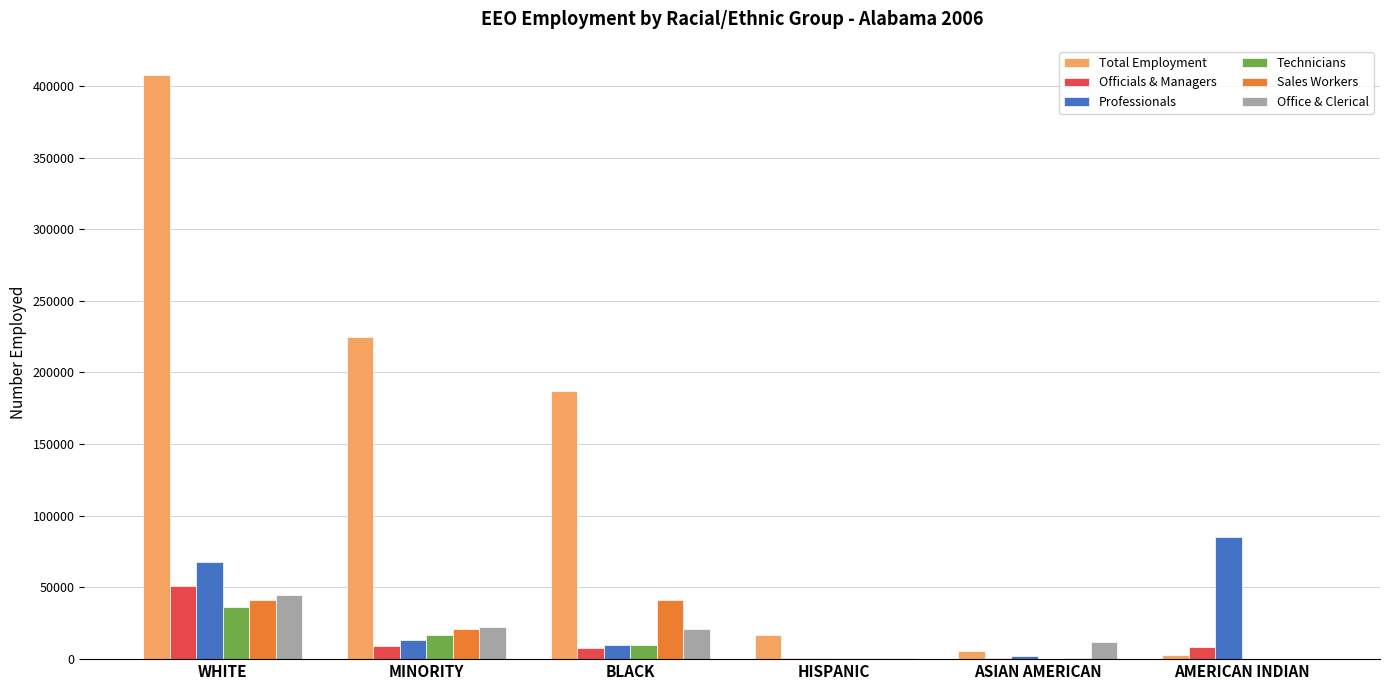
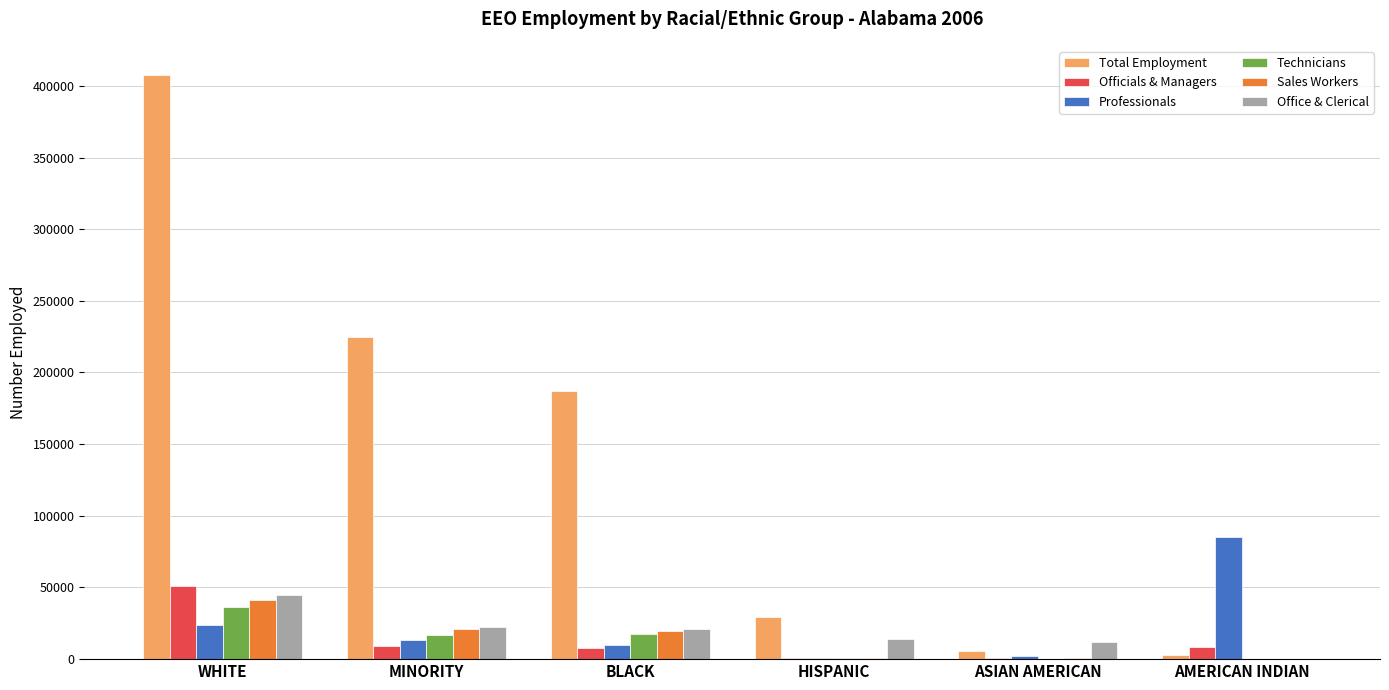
  {
    "Total Employment": {
      "WHITE": 408000,
      "MINORITY": 225000,
      "BLACK": 187000,
-     "HISPANIC": 17000,
+     "HISPANIC": 29000,
      "ASIAN AMERICAN": 6000,
      "AMERICAN INDIAN": 3000
    },
    "Officials & Managers": {
      "WHITE": 51000,
      "MINORITY": 9000,
      "BLACK": 8000,
      "AMERICAN INDIAN": 9000
    },
    "Professionals": {
-     "WHITE": 68000,
+     "WHITE": 24000,
      "MINORITY": 13000,
      "BLACK": 10000,
      "ASIAN AMERICAN": 2000,
      "AMERICAN INDIAN": 85000
    },
    "Technicians": {
      "WHITE": 37000,
      "MINORITY": 17000,
-     "BLACK": 10000
+     "BLACK": 17000
    },
    "Sales Workers": {
      "WHITE": 41000,
      "MINORITY": 21000,
-     "BLACK": 41000
+     "BLACK": 19000
    },
    "Office & Clerical": {
      "WHITE": 45000,
      "MINORITY": 22000,
      "BLACK": 21000,
-     "HISPANIC": 1000,
+     "HISPANIC": 14000,
      "ASIAN AMERICAN": 12000
    }
  }
